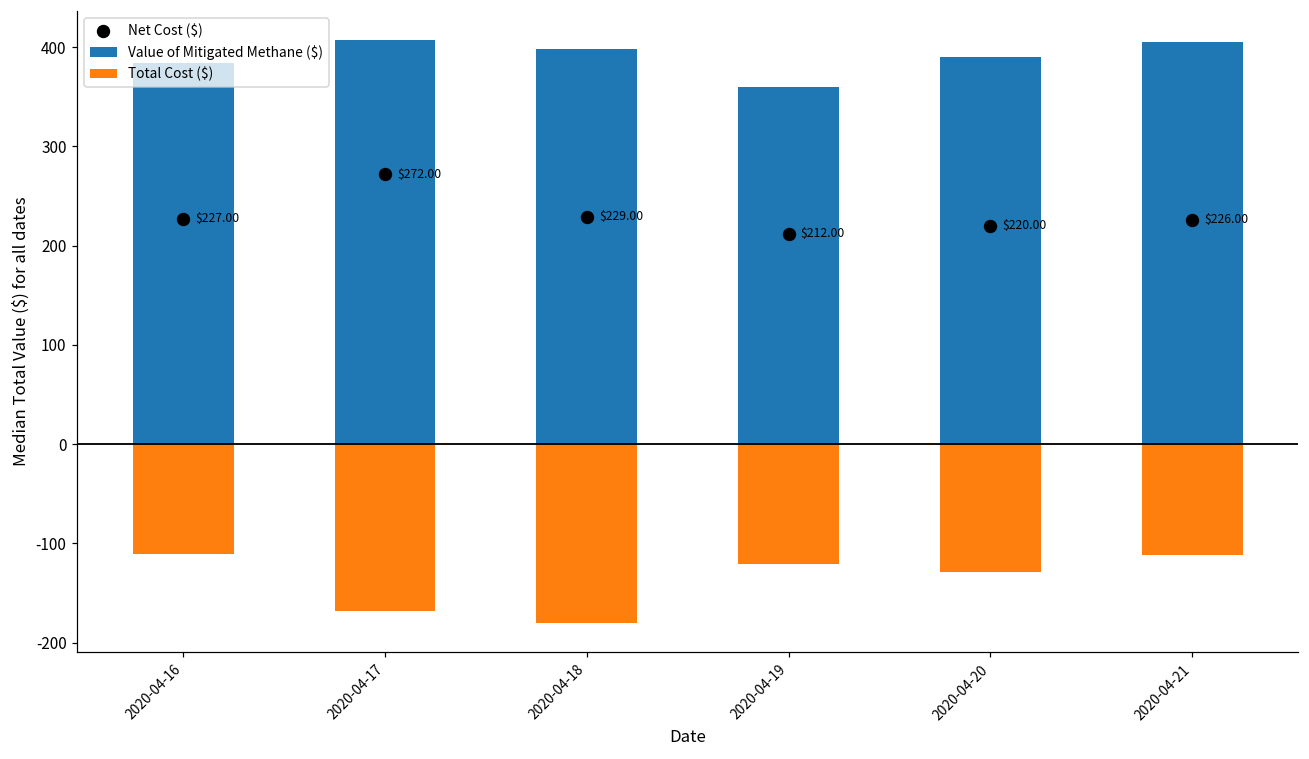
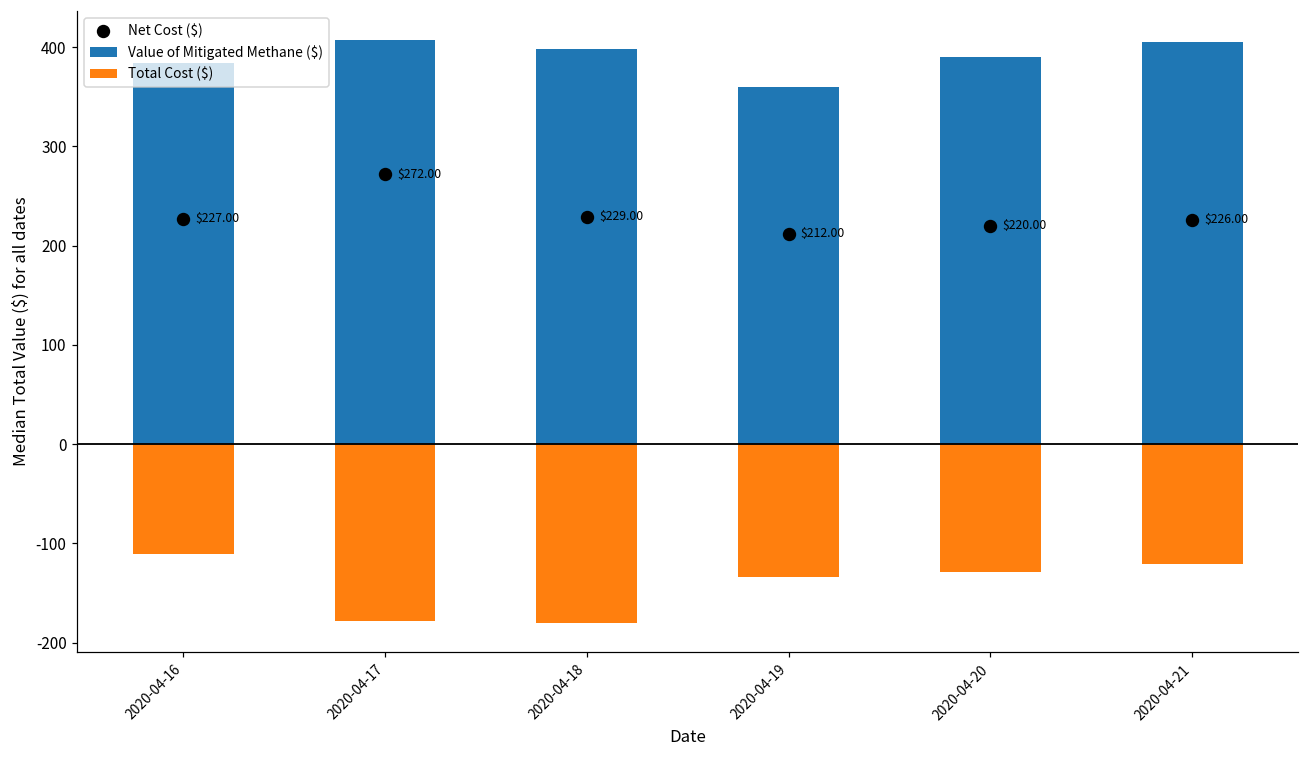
  {
    "Total Cost ($)": {
      "2020-04-16": -110,
-     "2020-04-17": -170,
+     "2020-04-17": -180,
      "2020-04-18": -180,
-     "2020-04-19": -120,
+     "2020-04-19": -130,
      "2020-04-20": -130,
-     "2020-04-21": -110
+     "2020-04-21": -120
    }
  }
